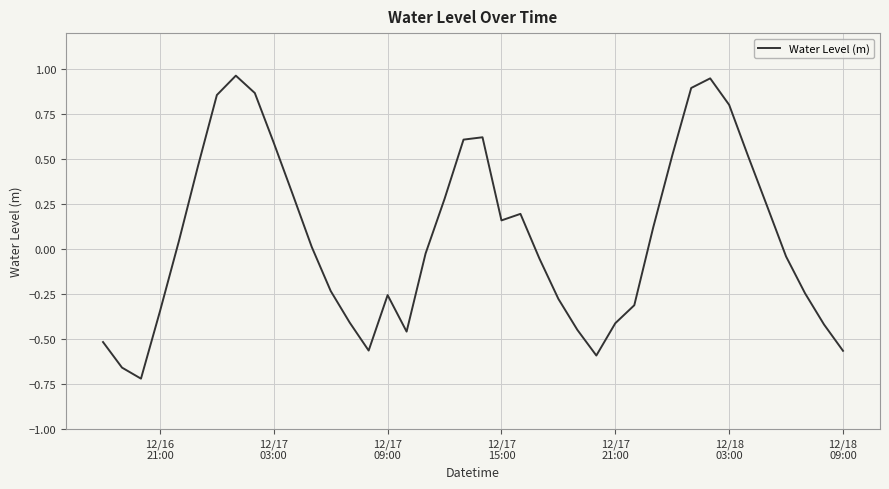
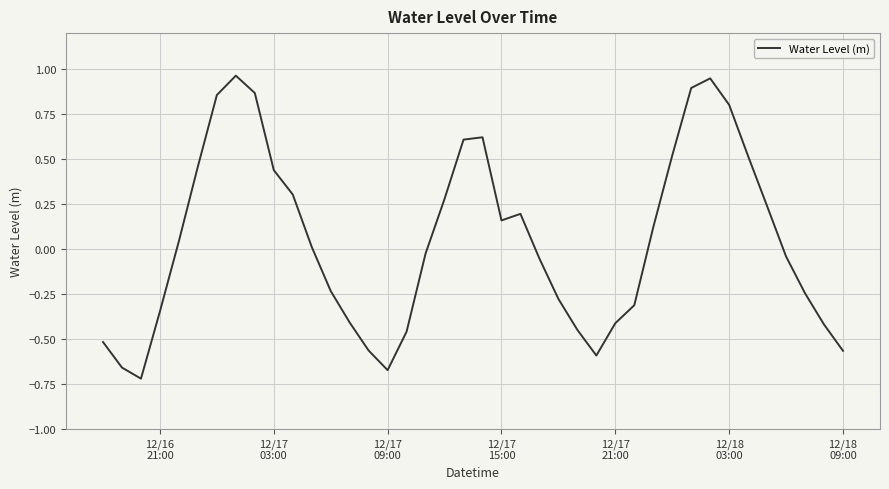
  {
    "12/16 21:00": -0.35,
-   "12/17 03:00": 0.59,
-   "12/17 09:00": -0.26,
+   "12/17 03:00": 0.44,
+   "12/17 09:00": -0.67,
    "12/17 15:00": 0.16,
    "12/17 21:00": -0.41,
    "12/18 03:00": 0.80,
    "12/18 09:00": -0.57
  }
